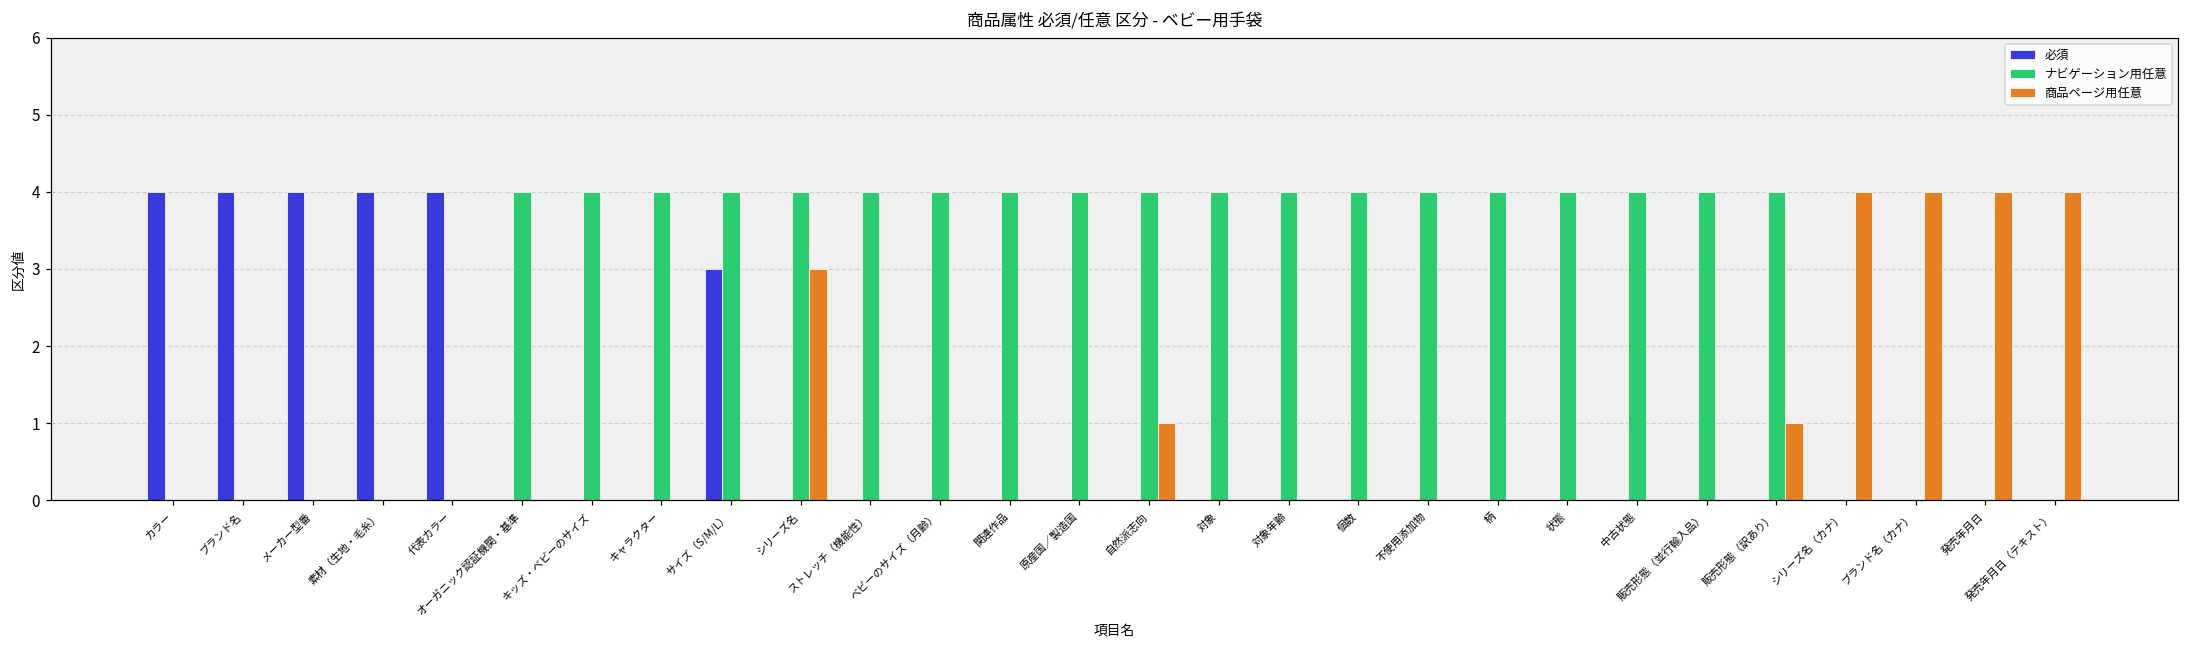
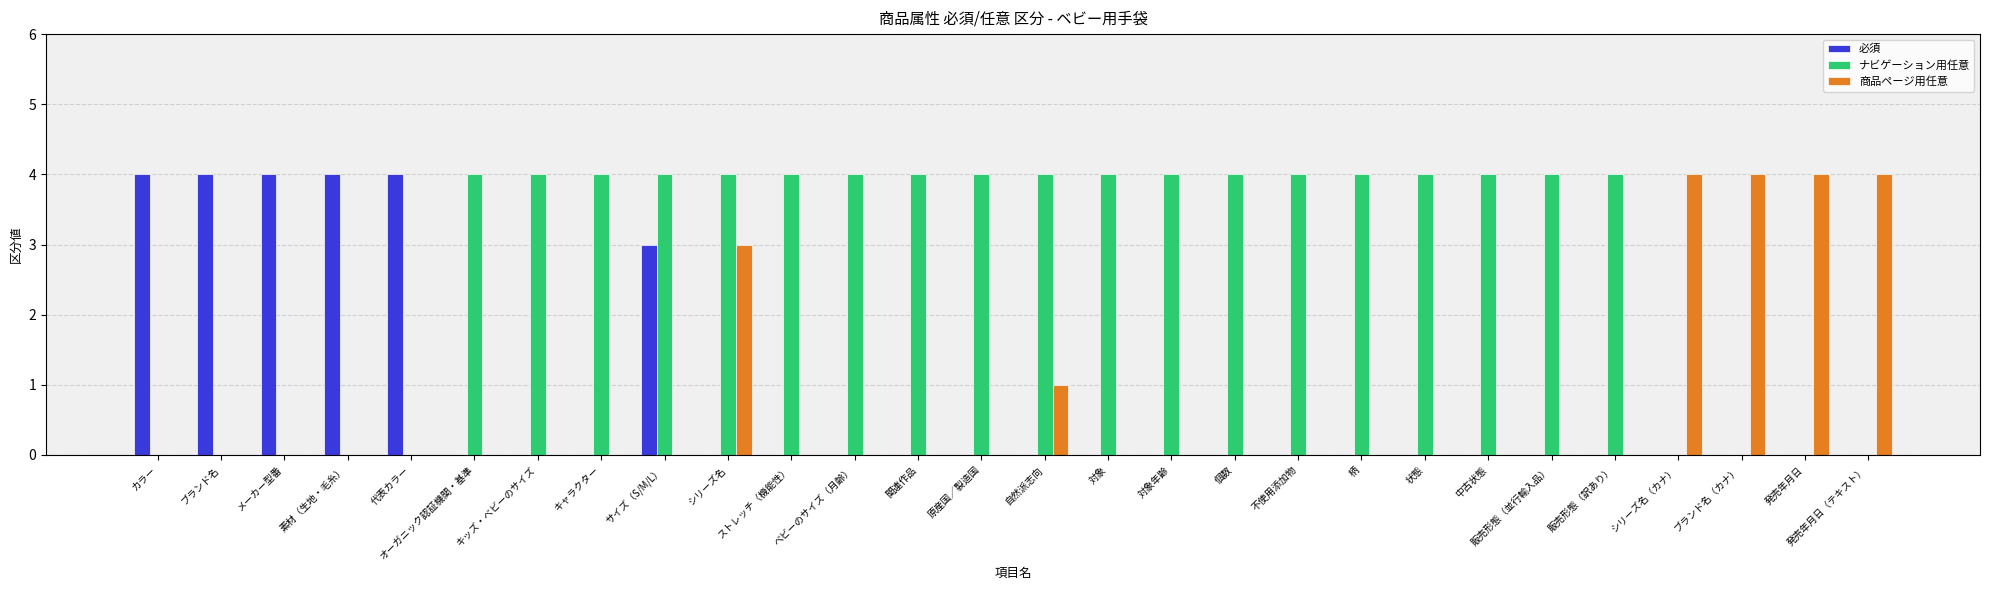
  {
    "必須": {
      "カラー": 4,
      "ブランド名": 4,
      "メーカー型番": 4,
      "素材（生地・毛糸）": 4,
      "代表カラー": 4,
      "オーガニック認証機関・基準": 0,
      "キッズ・ベビーのサイズ": 0,
      "キャラクター": 0,
      "サイズ（S/M/L）": 3,
      "シリーズ名": 0,
      "ストレッチ（機能性）": 0,
      "ベビーのサイズ（月齢）": 0,
      "関連作品": 0,
      "原産国／製造国": 0,
      "自然派志向": 0,
      "対象": 0,
      "対象年齢": 0,
      "個数": 0,
      "不使用添加物": 0,
      "柄": 0,
      "状態": 0,
      "中古状態": 0,
      "販売形態（並行輸入品）": 0,
      "販売形態（訳あり）": 0,
      "シリーズ名（カナ）": 0,
      "ブランド名（カナ）": 0,
      "発売年月日": 0,
      "発売年月日（テキスト）": 0
    },
    "ナビゲーション用任意": {
      "カラー": 0,
      "ブランド名": 0,
      "メーカー型番": 0,
      "素材（生地・毛糸）": 0,
      "代表カラー": 0,
      "オーガニック認証機関・基準": 4,
      "キッズ・ベビーのサイズ": 4,
      "キャラクター": 4,
      "サイズ（S/M/L）": 4,
      "シリーズ名": 4,
      "ストレッチ（機能性）": 4,
      "ベビーのサイズ（月齢）": 4,
      "関連作品": 4,
      "原産国／製造国": 4,
      "自然派志向": 4,
      "対象": 4,
      "対象年齢": 4,
      "個数": 4,
      "不使用添加物": 4,
      "柄": 4,
      "状態": 4,
      "中古状態": 4,
      "販売形態（並行輸入品）": 4,
      "販売形態（訳あり）": 4,
      "シリーズ名（カナ）": 0,
      "ブランド名（カナ）": 0,
      "発売年月日": 0,
      "発売年月日（テキスト）": 0
    },
    "商品ページ用任意": {
      "カラー": 0,
      "ブランド名": 0,
      "メーカー型番": 0,
      "素材（生地・毛糸）": 0,
      "代表カラー": 0,
      "オーガニック認証機関・基準": 0,
      "キッズ・ベビーのサイズ": 0,
      "キャラクター": 0,
      "サイズ（S/M/L）": 0,
      "シリーズ名": 3,
      "ストレッチ（機能性）": 0,
      "ベビーのサイズ（月齢）": 0,
      "関連作品": 0,
      "原産国／製造国": 0,
      "自然派志向": 1,
      "対象": 0,
      "対象年齢": 0,
      "個数": 0,
      "不使用添加物": 0,
      "柄": 0,
      "状態": 0,
      "中古状態": 0,
      "販売形態（並行輸入品）": 0,
-     "販売形態（訳あり）": 1,
+     "販売形態（訳あり）": 0,
      "シリーズ名（カナ）": 4,
      "ブランド名（カナ）": 4,
      "発売年月日": 4,
      "発売年月日（テキスト）": 4
    }
  }
